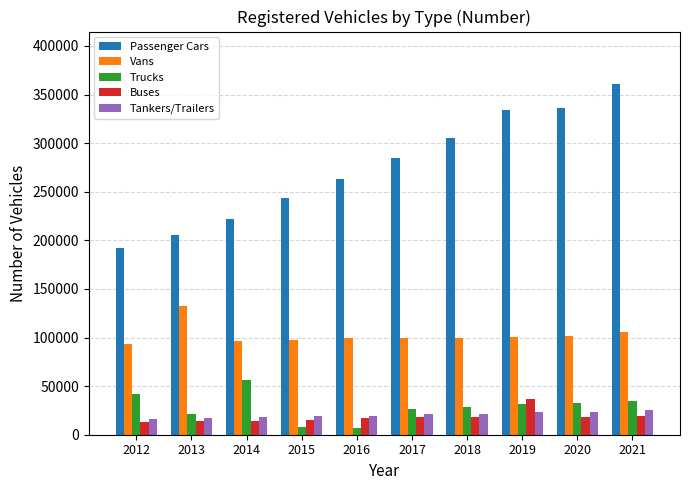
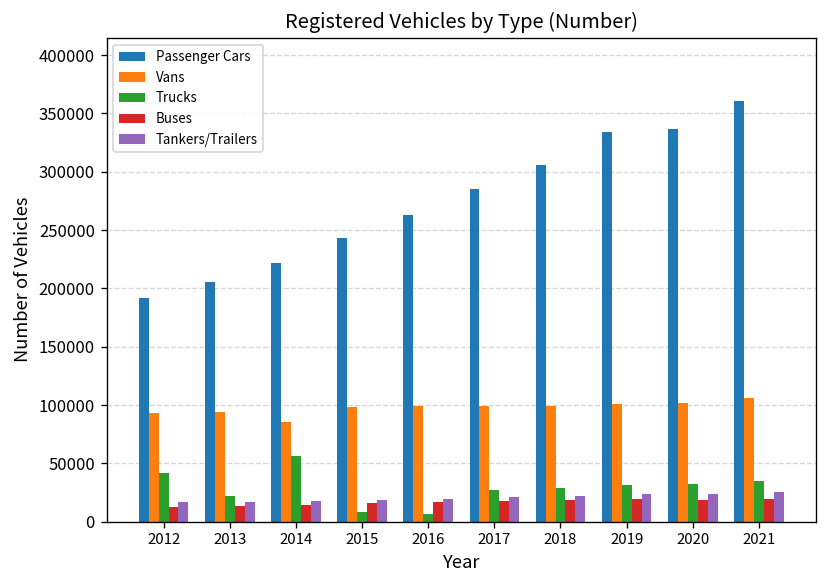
  {
    "Passenger Cars": {
      "2012": 190000,
      "2013": 210000,
      "2014": 220000,
      "2015": 240000,
      "2016": 260000,
      "2017": 280000,
      "2018": 310000,
      "2019": 330000,
      "2020": 340000,
      "2021": 360000
    },
    "Vans": {
      "2012": 90000,
-     "2013": 130000,
-     "2014": 100000,
+     "2013": 90000,
+     "2014": 90000,
      "2015": 100000,
      "2016": 100000,
      "2017": 100000,
      "2018": 100000,
      "2019": 100000,
      "2020": 100000,
      "2021": 110000
    },
    "Trucks": {
      "2012": 40000,
      "2013": 20000,
      "2014": 60000,
      "2015": 10000,
      "2016": 10000,
      "2017": 30000,
      "2018": 30000,
      "2019": 30000,
      "2020": 30000,
      "2021": 30000
    },
    "Buses": {
      "2012": 10000,
      "2013": 10000,
      "2014": 10000,
      "2015": 20000,
      "2016": 20000,
      "2017": 20000,
      "2018": 20000,
-     "2019": 40000,
+     "2019": 20000,
      "2020": 20000,
      "2021": 20000
    },
    "Tankers/Trailers": {
      "2012": 20000,
      "2013": 20000,
      "2014": 20000,
      "2015": 20000,
      "2016": 20000,
      "2017": 20000,
      "2018": 20000,
      "2019": 20000,
      "2020": 20000,
      "2021": 30000
    }
  }
